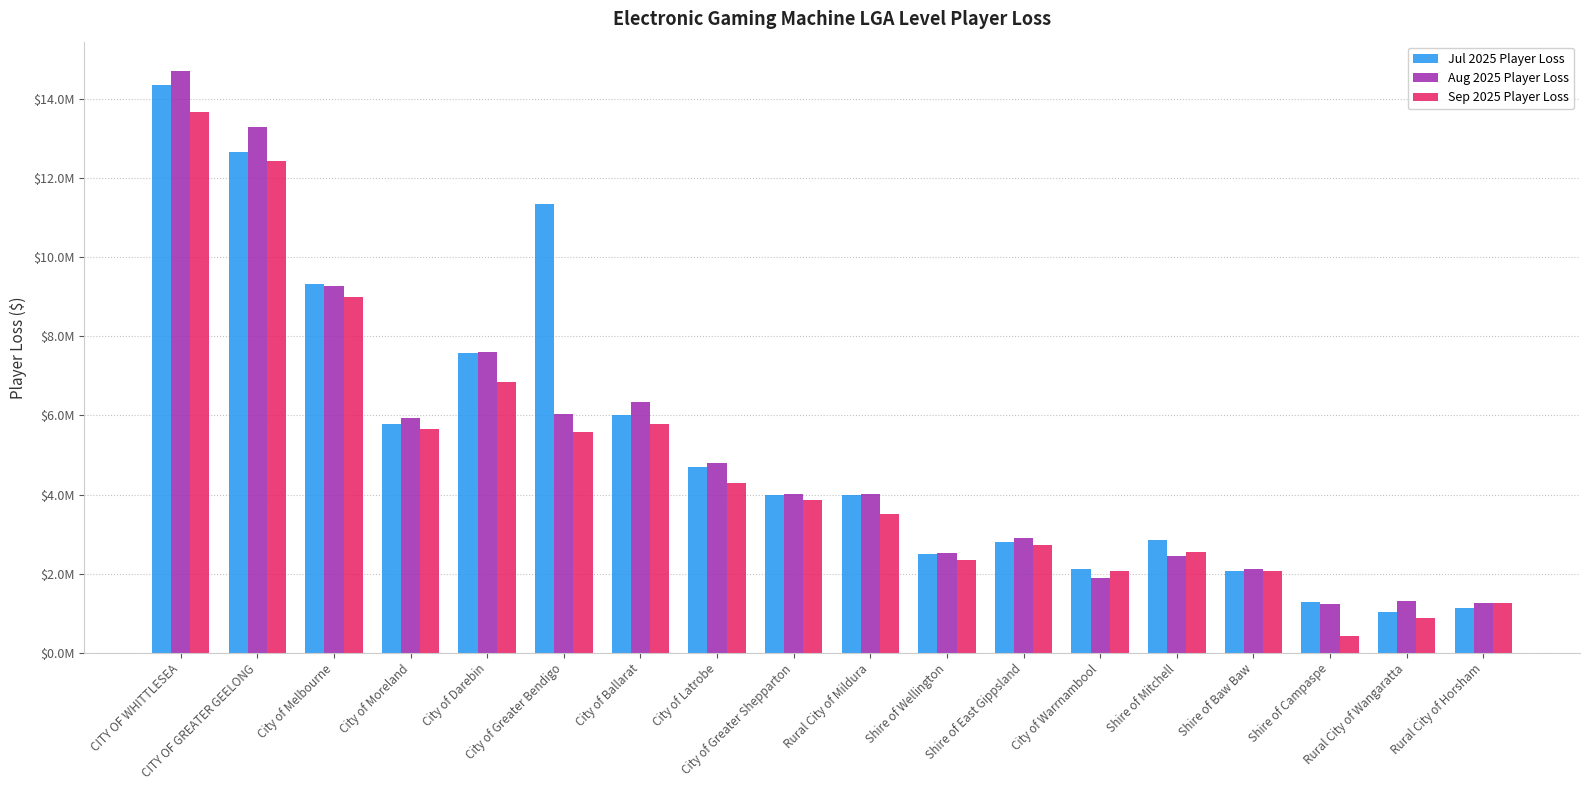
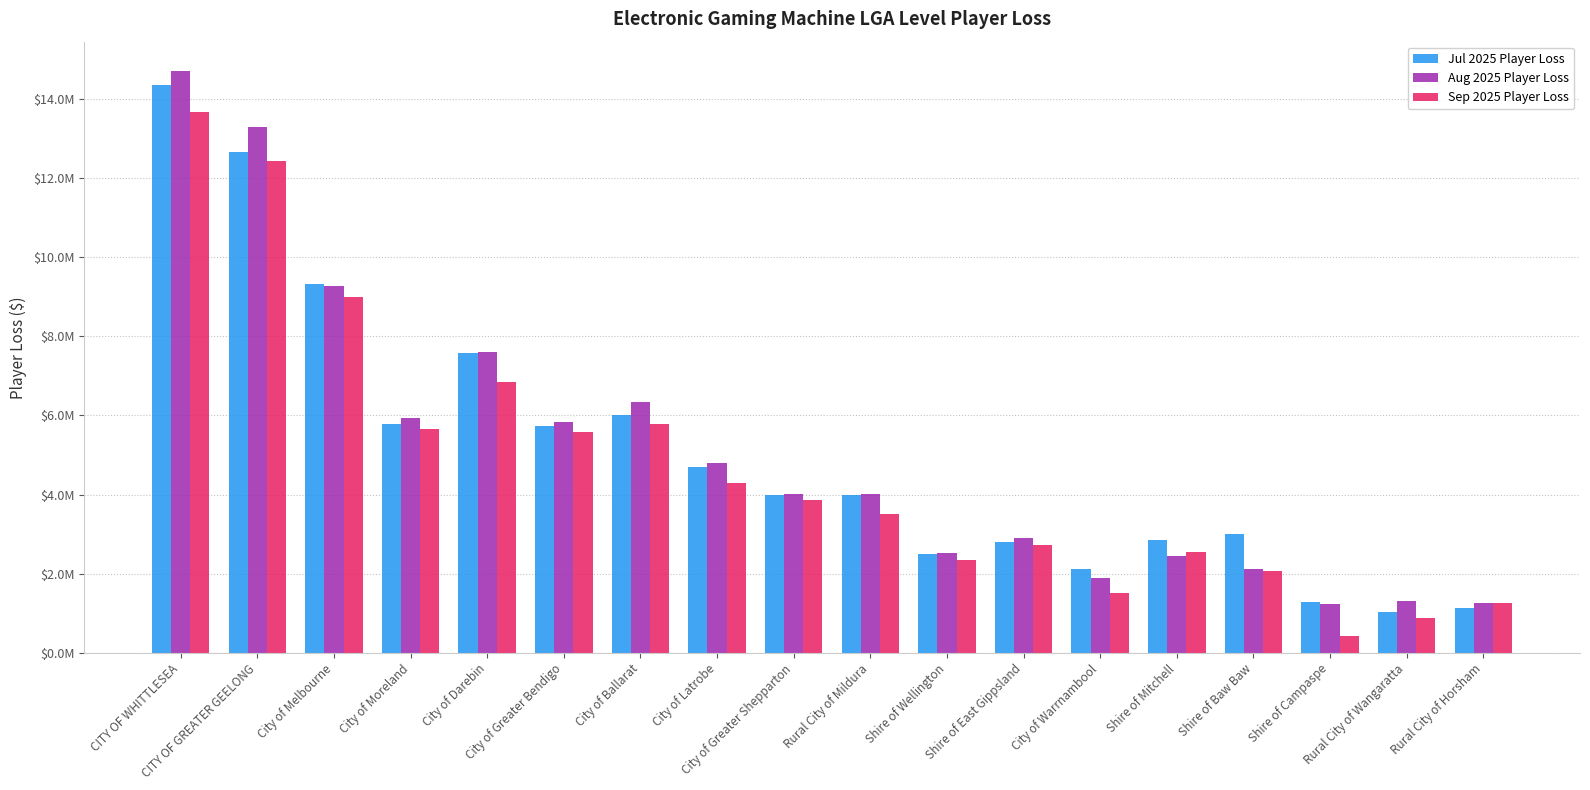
  {
    "Jul 2025 Player Loss": {
      "CITY OF WHITTLESEA": "$14300000",
      "CITY OF GREATER GEELONG": "$12700000",
      "City of Melbourne": "$9300000",
      "City of Moreland": "$5800000",
      "City of Darebin": "$7600000",
-     "City of Greater Bendigo": "$11300000",
+     "City of Greater Bendigo": "$5700000",
      "City of Ballarat": "$6000000",
      "City of Latrobe": "$4700000",
      "City of Greater Shepparton": "$4000000",
      "Rural City of Mildura": "$4000000",
      "Shire of Wellington": "$2500000",
      "Shire of East Gippsland": "$2800000",
      "City of Warrnambool": "$2100000",
      "Shire of Mitchell": "$2900000",
-     "Shire of Baw Baw": "$2100000",
+     "Shire of Baw Baw": "$3000000",
      "Shire of Campaspe": "$1300000",
      "Rural City of Wangaratta": "$1000000",
      "Rural City of Horsham": "$1100000"
    },
    "Aug 2025 Player Loss": {
      "CITY OF WHITTLESEA": "$14700000",
      "CITY OF GREATER GEELONG": "$13300000",
      "City of Melbourne": "$9300000",
      "City of Moreland": "$5900000",
      "City of Darebin": "$7600000",
-     "City of Greater Bendigo": "$6000000",
+     "City of Greater Bendigo": "$5800000",
      "City of Ballarat": "$6300000",
      "City of Latrobe": "$4800000",
      "City of Greater Shepparton": "$4000000",
      "Rural City of Mildura": "$4000000",
      "Shire of Wellington": "$2500000",
      "Shire of East Gippsland": "$2900000",
      "City of Warrnambool": "$1900000",
      "Shire of Mitchell": "$2400000",
      "Shire of Baw Baw": "$2100000",
      "Shire of Campaspe": "$1200000",
      "Rural City of Wangaratta": "$1300000",
      "Rural City of Horsham": "$1300000"
    },
    "Sep 2025 Player Loss": {
      "CITY OF WHITTLESEA": "$13700000",
      "CITY OF GREATER GEELONG": "$12400000",
      "City of Melbourne": "$9000000",
      "City of Moreland": "$5700000",
      "City of Darebin": "$6800000",
      "City of Greater Bendigo": "$5600000",
      "City of Ballarat": "$5800000",
      "City of Latrobe": "$4300000",
      "City of Greater Shepparton": "$3900000",
      "Rural City of Mildura": "$3500000",
      "Shire of Wellington": "$2300000",
      "Shire of East Gippsland": "$2700000",
-     "City of Warrnambool": "$2100000",
+     "City of Warrnambool": "$1500000",
      "Shire of Mitchell": "$2500000",
      "Shire of Baw Baw": "$2100000",
      "Shire of Campaspe": "$400000",
      "Rural City of Wangaratta": "$900000",
      "Rural City of Horsham": "$1300000"
    }
  }
